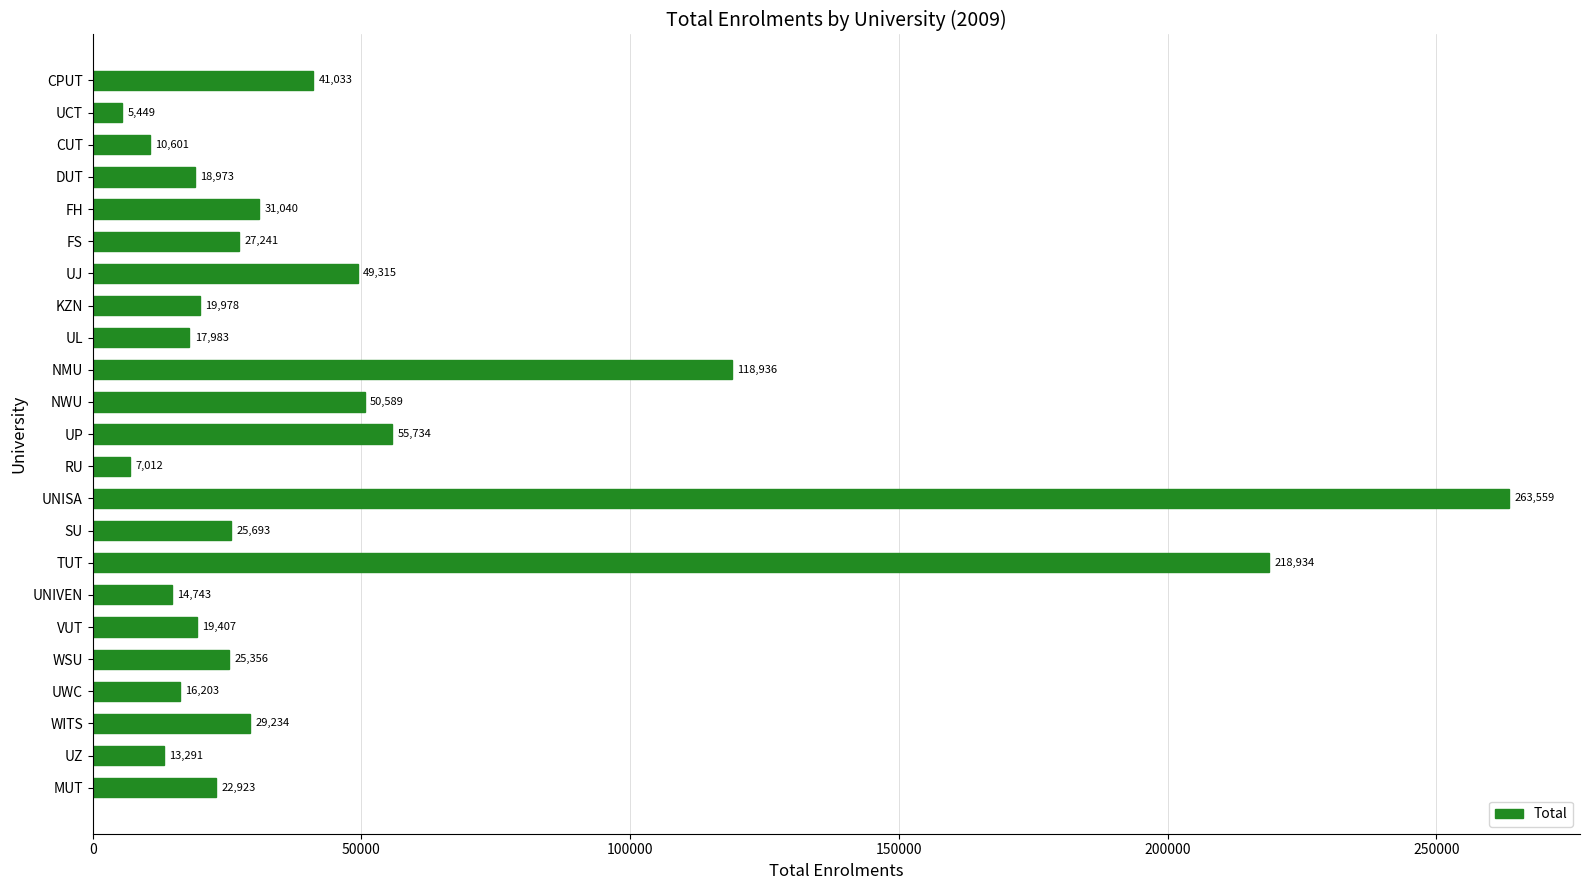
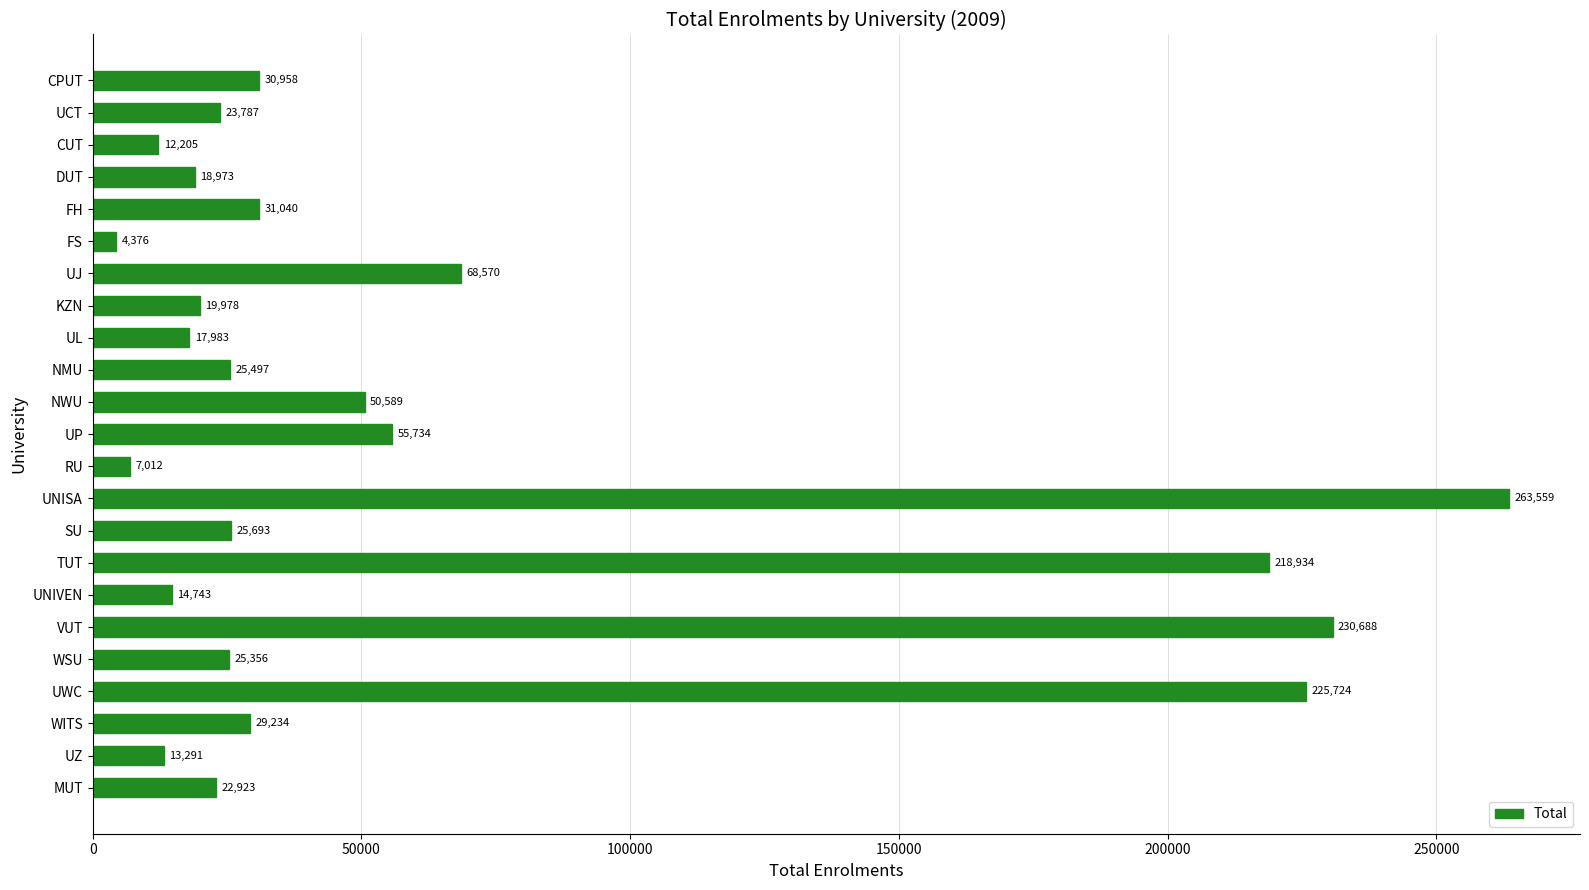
  {
-   "CPUT": "41,033",
-   "UCT": "5,449",
-   "CUT": "10,601",
+   "CPUT": "30,958",
+   "UCT": "23,787",
+   "CUT": "12,205",
    "DUT": "18,973",
    "FH": "31,040",
-   "FS": "27,241",
-   "UJ": "49,315",
+   "FS": "4,376",
+   "UJ": "68,570",
    "KZN": "19,978",
    "UL": "17,983",
-   "NMU": "118,936",
+   "NMU": "25,497",
    "NWU": "50,589",
    "UP": "55,734",
    "RU": "7,012",
    "UNISA": "263,559",
    "SU": "25,693",
    "TUT": "218,934",
    "UNIVEN": "14,743",
-   "VUT": "19,407",
+   "VUT": "230,688",
    "WSU": "25,356",
-   "UWC": "16,203",
+   "UWC": "225,724",
    "WITS": "29,234",
    "UZ": "13,291",
    "MUT": "22,923"
  }
